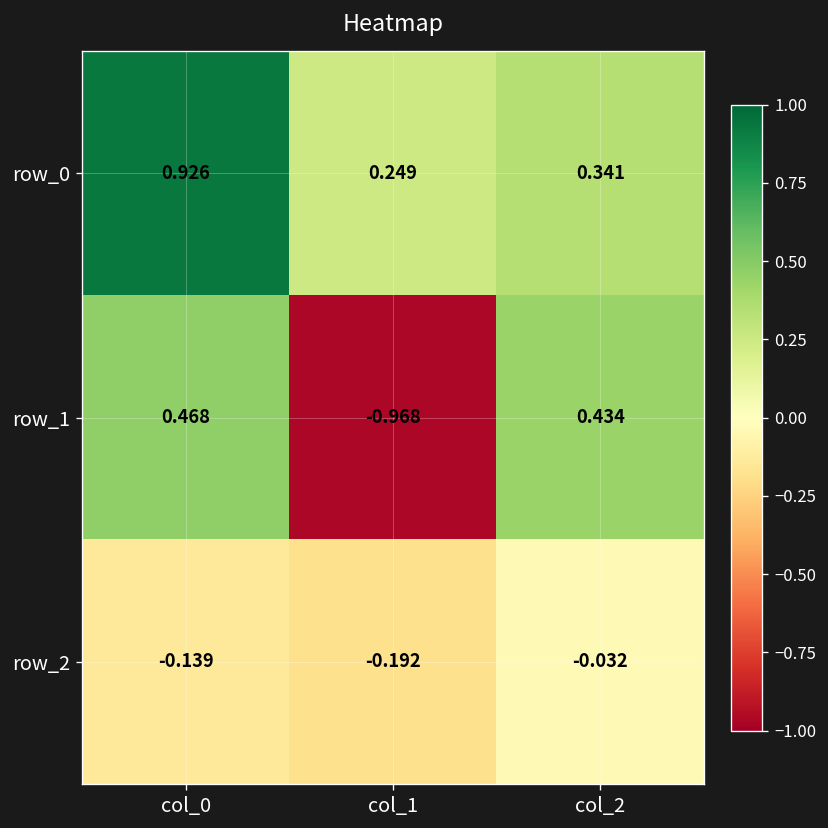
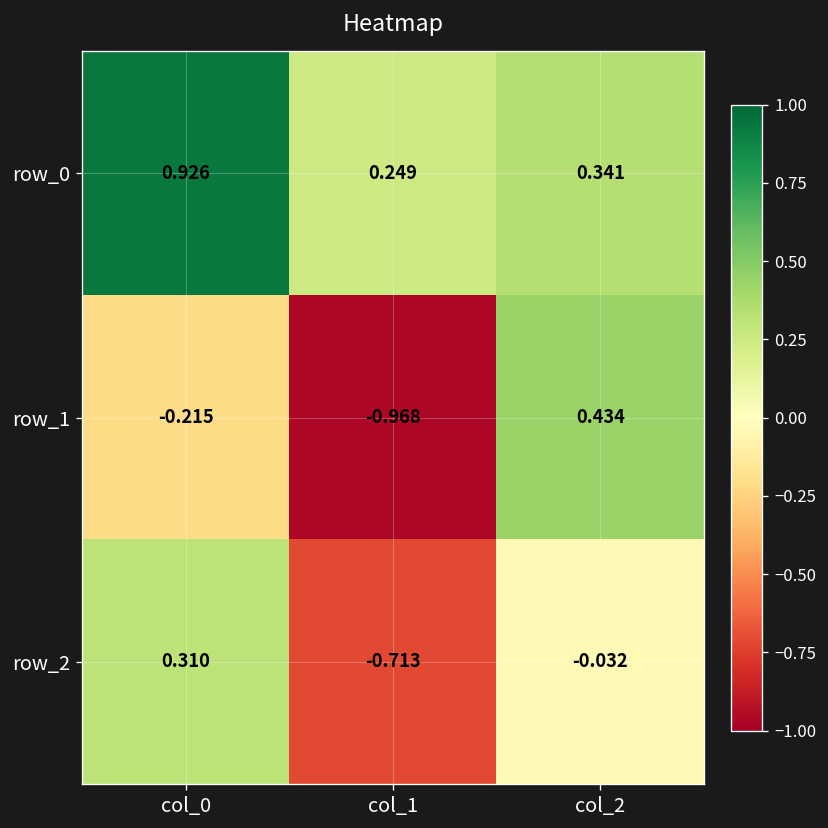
  {
    "row_0": {
      "col_0": 0.926,
      "col_1": 0.249,
      "col_2": 0.341
    },
    "row_1": {
-     "col_0": 0.468,
+     "col_0": -0.215,
      "col_1": -0.968,
      "col_2": 0.434
    },
    "row_2": {
-     "col_0": -0.139,
-     "col_1": -0.192,
+     "col_0": 0.310,
+     "col_1": -0.713,
      "col_2": -0.032
    }
  }
